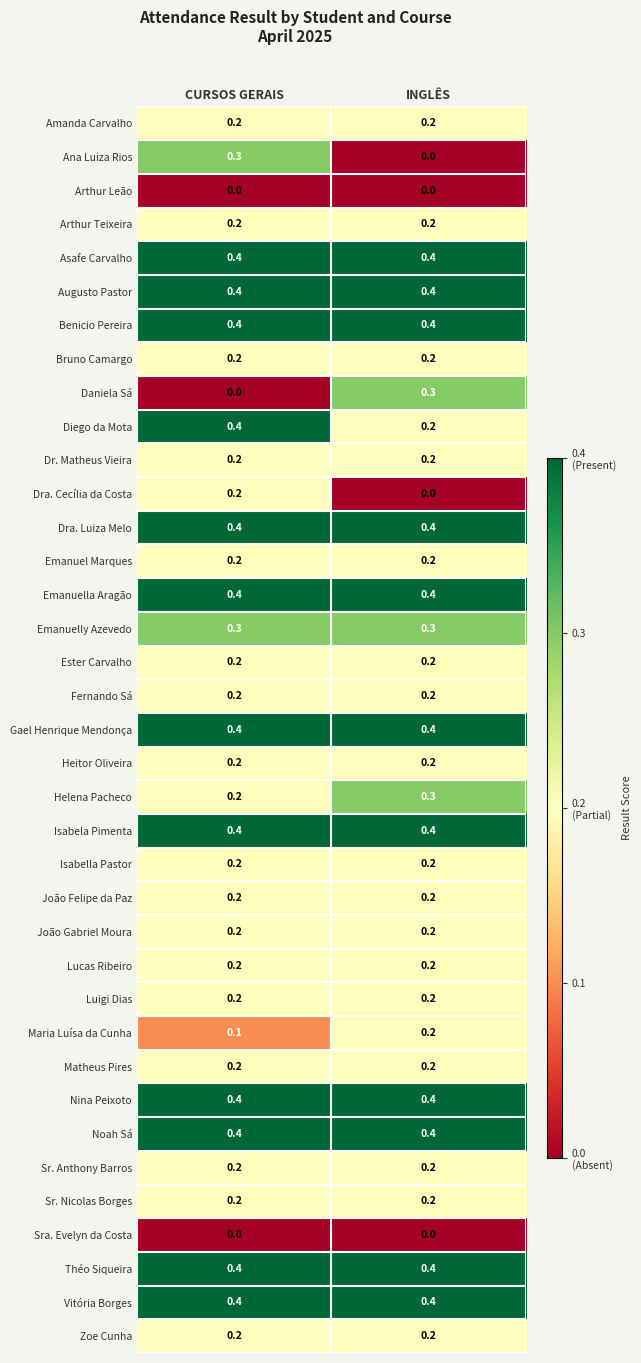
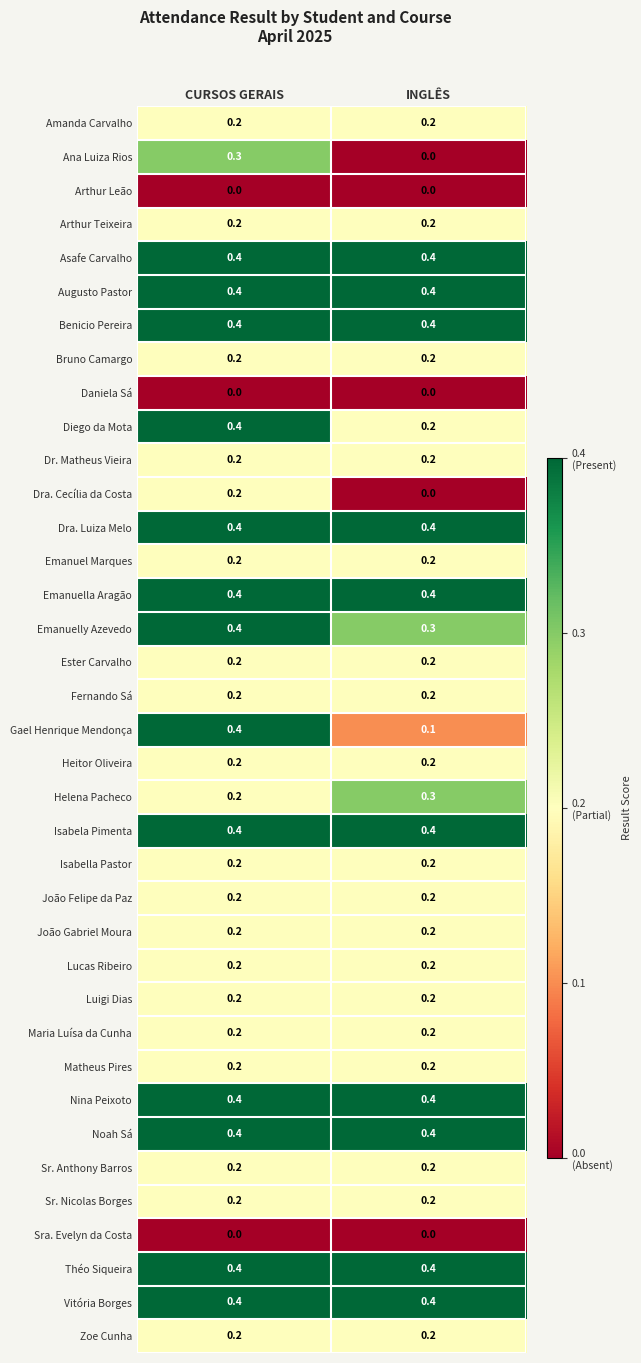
  {
    "Amanda Carvalho": {
      "CURSOS GERAIS": 0.2,
      "INGLÊS": 0.2
    },
    "Ana Luiza Rios": {
      "CURSOS GERAIS": 0.3,
      "INGLÊS": 0.0
    },
    "Arthur Leão": {
      "CURSOS GERAIS": 0.0,
      "INGLÊS": 0.0
    },
    "Arthur Teixeira": {
      "CURSOS GERAIS": 0.2,
      "INGLÊS": 0.2
    },
    "Asafe Carvalho": {
      "CURSOS GERAIS": 0.4,
      "INGLÊS": 0.4
    },
    "Augusto Pastor": {
      "CURSOS GERAIS": 0.4,
      "INGLÊS": 0.4
    },
    "Benicio Pereira": {
      "CURSOS GERAIS": 0.4,
      "INGLÊS": 0.4
    },
    "Bruno Camargo": {
      "CURSOS GERAIS": 0.2,
      "INGLÊS": 0.2
    },
    "Daniela Sá": {
      "CURSOS GERAIS": 0.0,
-     "INGLÊS": 0.3
+     "INGLÊS": 0.0
    },
    "Diego da Mota": {
      "CURSOS GERAIS": 0.4,
      "INGLÊS": 0.2
    },
    "Dr. Matheus Vieira": {
      "CURSOS GERAIS": 0.2,
      "INGLÊS": 0.2
    },
    "Dra. Cecília da Costa": {
      "CURSOS GERAIS": 0.2,
      "INGLÊS": 0.0
    },
    "Dra. Luiza Melo": {
      "CURSOS GERAIS": 0.4,
      "INGLÊS": 0.4
    },
    "Emanuel Marques": {
      "CURSOS GERAIS": 0.2,
      "INGLÊS": 0.2
    },
    "Emanuella Aragão": {
      "CURSOS GERAIS": 0.4,
      "INGLÊS": 0.4
    },
    "Emanuelly Azevedo": {
-     "CURSOS GERAIS": 0.3,
+     "CURSOS GERAIS": 0.4,
      "INGLÊS": 0.3
    },
    "Ester Carvalho": {
      "CURSOS GERAIS": 0.2,
      "INGLÊS": 0.2
    },
    "Fernando Sá": {
      "CURSOS GERAIS": 0.2,
      "INGLÊS": 0.2
    },
    "Gael Henrique Mendonça": {
      "CURSOS GERAIS": 0.4,
-     "INGLÊS": 0.4
+     "INGLÊS": 0.1
    },
    "Heitor Oliveira": {
      "CURSOS GERAIS": 0.2,
      "INGLÊS": 0.2
    },
    "Helena Pacheco": {
      "CURSOS GERAIS": 0.2,
      "INGLÊS": 0.3
    },
    "Isabela Pimenta": {
      "CURSOS GERAIS": 0.4,
      "INGLÊS": 0.4
    },
    "Isabella Pastor": {
      "CURSOS GERAIS": 0.2,
      "INGLÊS": 0.2
    },
    "João Felipe da Paz": {
      "CURSOS GERAIS": 0.2,
      "INGLÊS": 0.2
    },
    "João Gabriel Moura": {
      "CURSOS GERAIS": 0.2,
      "INGLÊS": 0.2
    },
    "Lucas Ribeiro": {
      "CURSOS GERAIS": 0.2,
      "INGLÊS": 0.2
    },
    "Luigi Dias": {
      "CURSOS GERAIS": 0.2,
      "INGLÊS": 0.2
    },
    "Maria Luísa da Cunha": {
-     "CURSOS GERAIS": 0.1,
+     "CURSOS GERAIS": 0.2,
      "INGLÊS": 0.2
    },
    "Matheus Pires": {
      "CURSOS GERAIS": 0.2,
      "INGLÊS": 0.2
    },
    "Nina Peixoto": {
      "CURSOS GERAIS": 0.4,
      "INGLÊS": 0.4
    },
    "Noah Sá": {
      "CURSOS GERAIS": 0.4,
      "INGLÊS": 0.4
    },
    "Sr. Anthony Barros": {
      "CURSOS GERAIS": 0.2,
      "INGLÊS": 0.2
    },
    "Sr. Nicolas Borges": {
      "CURSOS GERAIS": 0.2,
      "INGLÊS": 0.2
    },
    "Sra. Evelyn da Costa": {
      "CURSOS GERAIS": 0.0,
      "INGLÊS": 0.0
    },
    "Théo Siqueira": {
      "CURSOS GERAIS": 0.4,
      "INGLÊS": 0.4
    },
    "Vitória Borges": {
      "CURSOS GERAIS": 0.4,
      "INGLÊS": 0.4
    },
    "Zoe Cunha": {
      "CURSOS GERAIS": 0.2,
      "INGLÊS": 0.2
    }
  }
